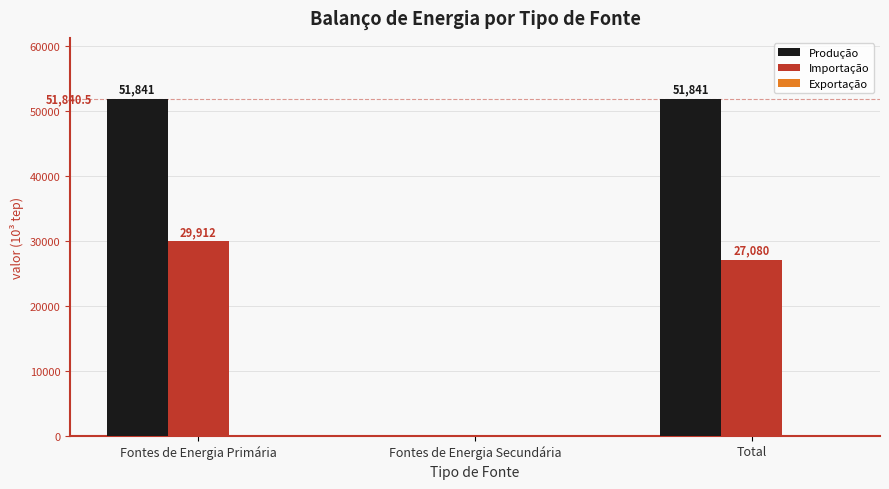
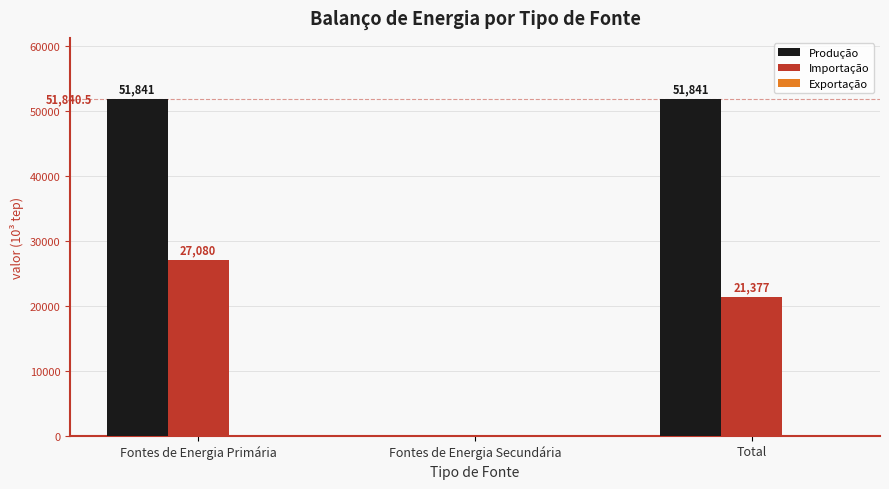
  {
    "Produção": {
      "Fontes de Energia Primária": "51,841",
      "Total": "51,841"
    },
    "Importação": {
-     "Fontes de Energia Primária": "29,912",
-     "Total": "27,080"
+     "Fontes de Energia Primária": "27,080",
+     "Total": "21,377"
    },
    "Exportação": {
      "Fontes de Energia Primária": "0",
      "Fontes de Energia Secundária": "0",
      "Total": "0"
    }
  }
